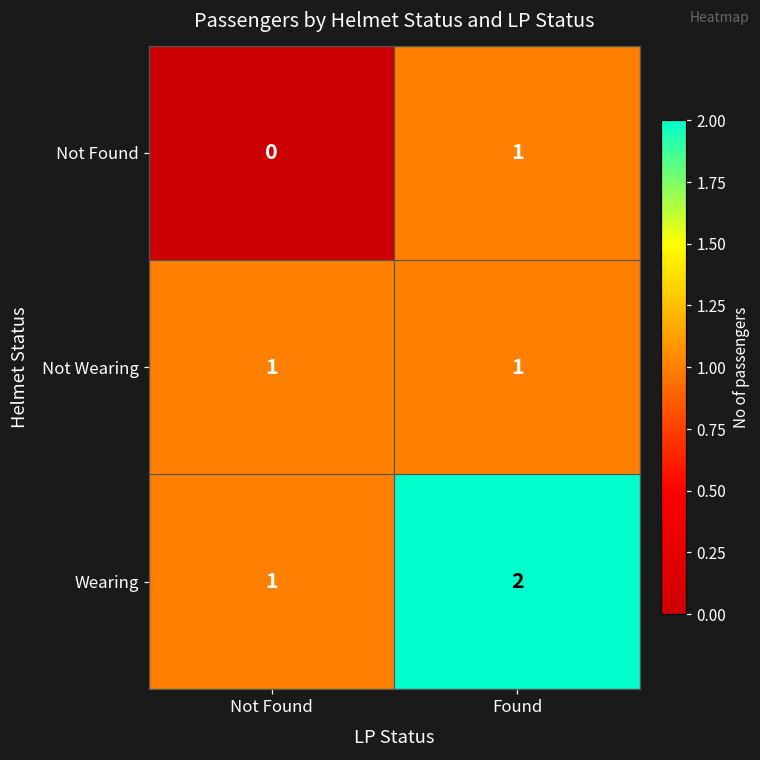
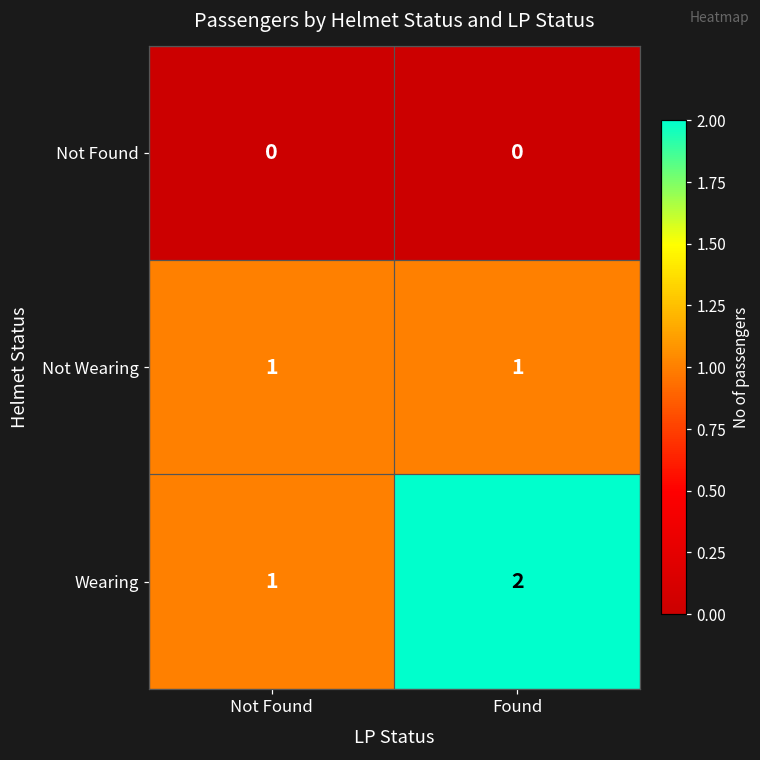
  {
    "Not Found": {
      "Not Found": 0,
-     "Found": 1
+     "Found": 0
    },
    "Not Wearing": {
      "Not Found": 1,
      "Found": 1
    },
    "Wearing": {
      "Not Found": 1,
      "Found": 2
    }
  }
